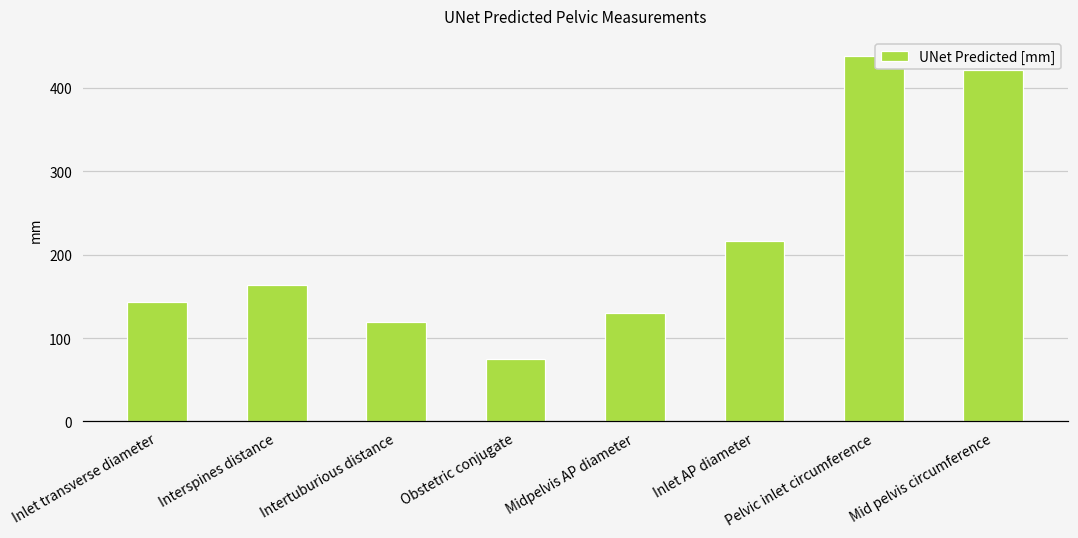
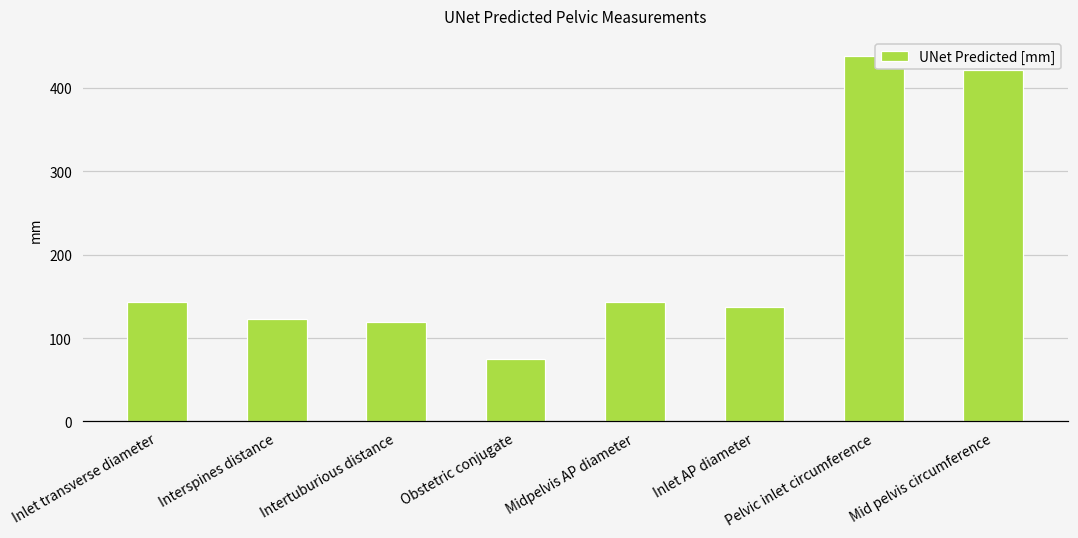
  {
    "Inlet transverse diameter": 140,
-   "Interspines distance": 160,
+   "Interspines distance": 120,
    "Intertuburious distance": 120,
    "Obstetric conjugate": 80,
-   "Midpelvis AP diameter": 130,
-   "Inlet AP diameter": 220,
+   "Midpelvis AP diameter": 140,
+   "Inlet AP diameter": 140,
    "Pelvic inlet circumference": 440,
    "Mid pelvis circumference": 420
  }
